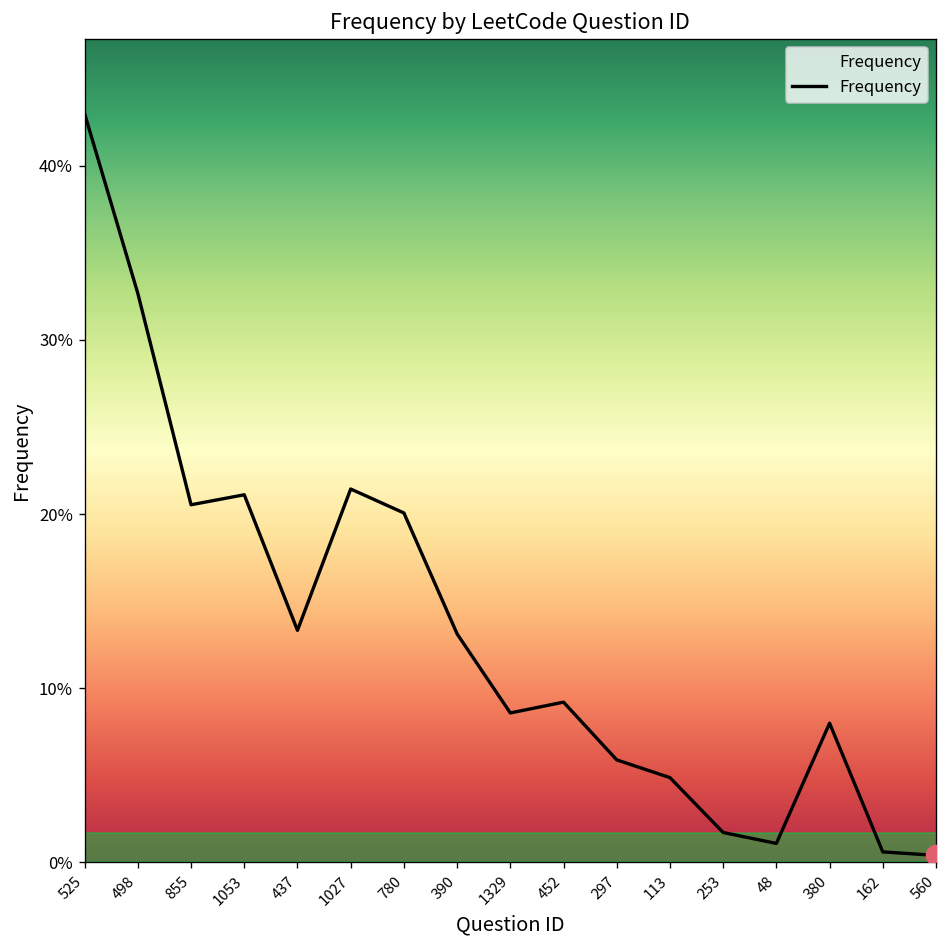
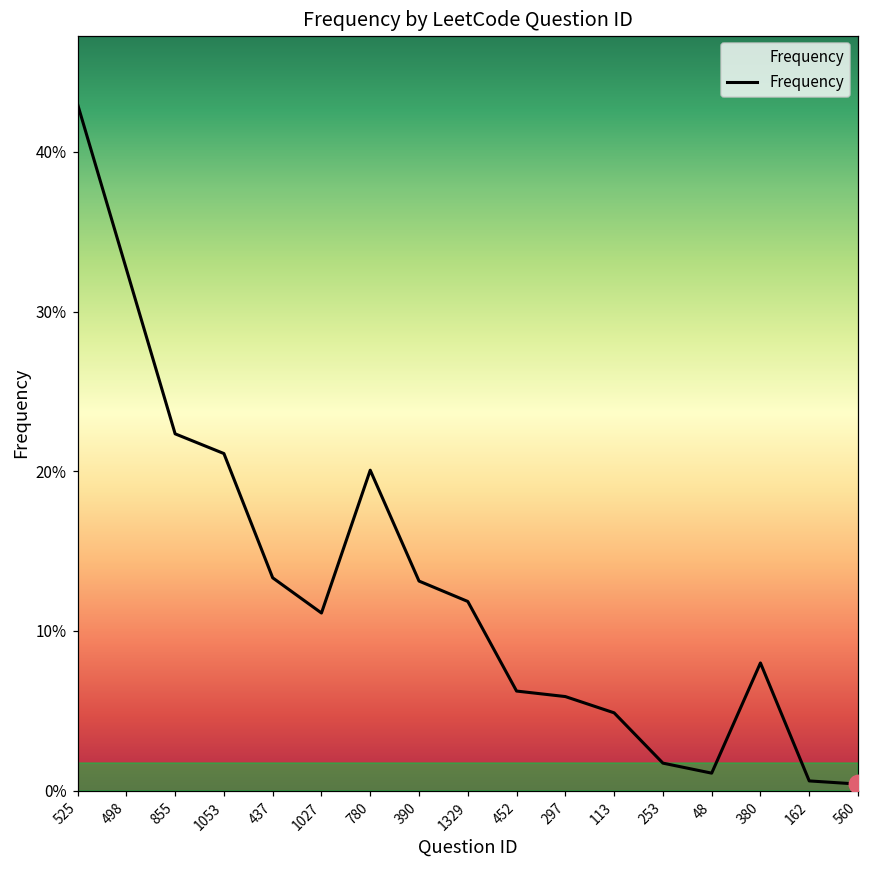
  {
    "Frequency": {
      "525": "43.0%",
      "498": "32.7%",
-     "855": "20.5%",
+     "855": "22.3%",
      "1053": "21.1%",
      "437": "13.3%",
-     "1027": "21.4%",
+     "1027": "11.1%",
      "780": "20.1%",
      "390": "13.1%",
-     "1329": "8.6%",
-     "452": "9.2%",
+     "1329": "11.8%",
+     "452": "6.2%",
      "297": "5.9%",
      "113": "4.9%",
      "380": "8.0%"
    }
  }
